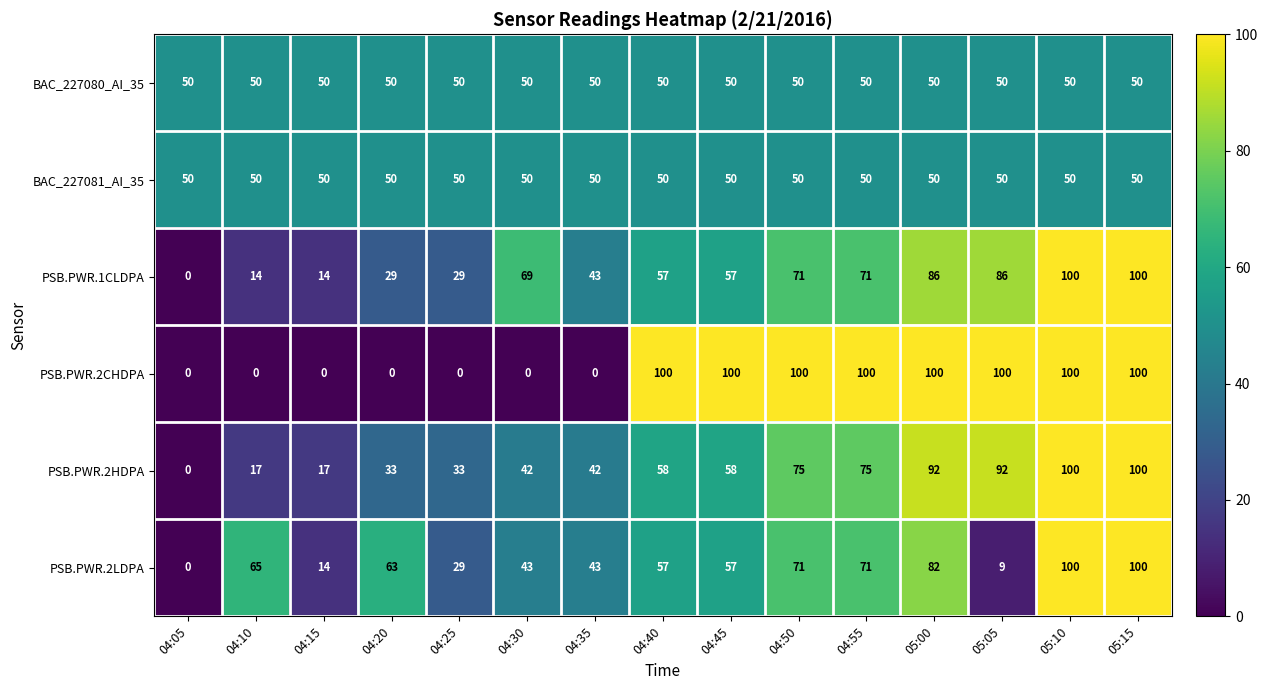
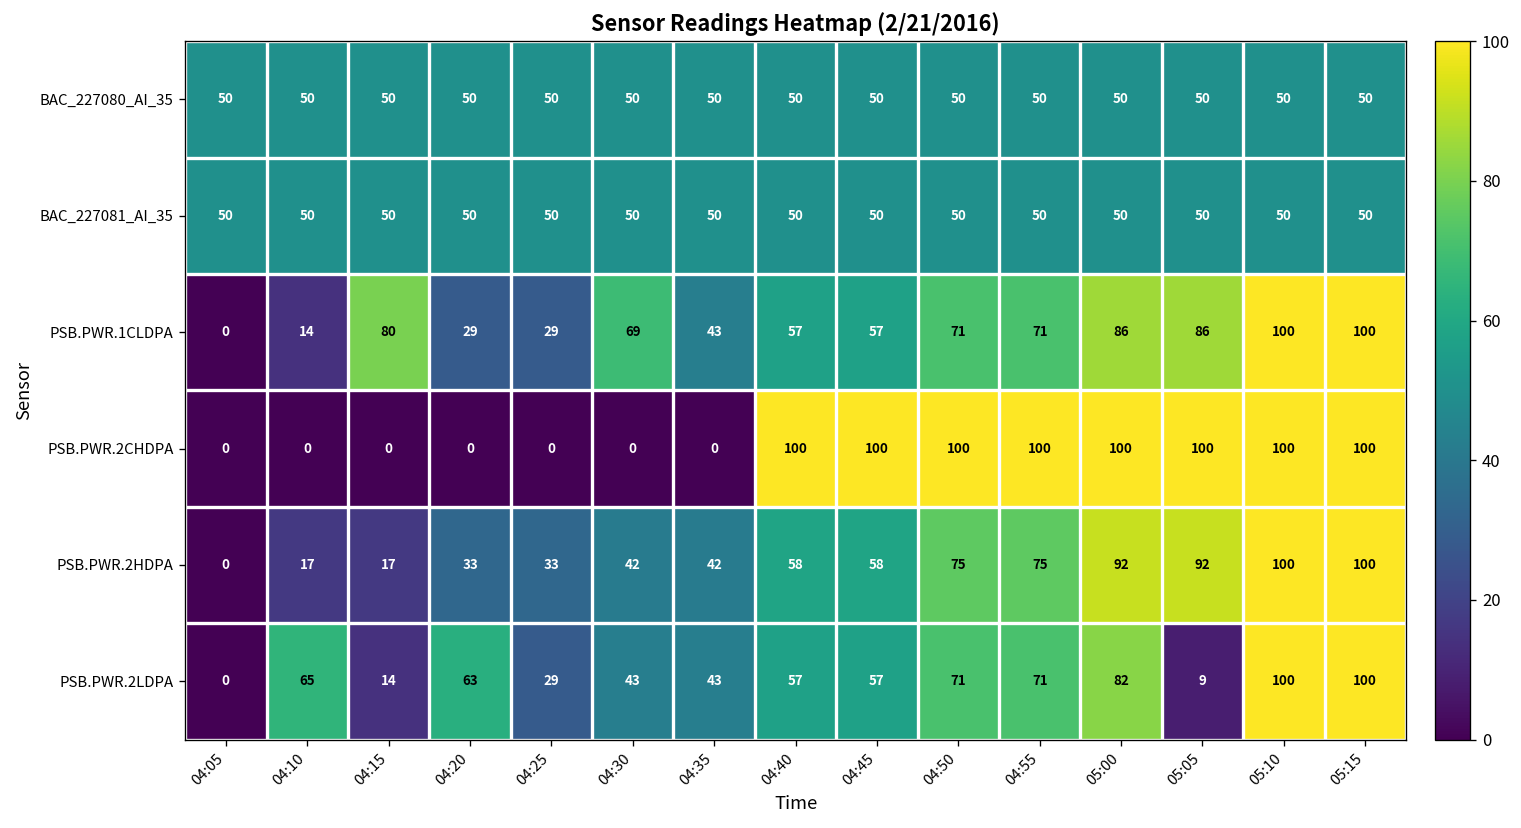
  {
    "BAC_227080_AI_35": {
      "04:05": 50,
      "04:10": 50,
      "04:15": 50,
      "04:20": 50,
      "04:25": 50,
      "04:30": 50,
      "04:35": 50,
      "04:40": 50,
      "04:45": 50,
      "04:50": 50,
      "04:55": 50,
      "05:00": 50,
      "05:05": 50,
      "05:10": 50,
      "05:15": 50
    },
    "BAC_227081_AI_35": {
      "04:05": 50,
      "04:10": 50,
      "04:15": 50,
      "04:20": 50,
      "04:25": 50,
      "04:30": 50,
      "04:35": 50,
      "04:40": 50,
      "04:45": 50,
      "04:50": 50,
      "04:55": 50,
      "05:00": 50,
      "05:05": 50,
      "05:10": 50,
      "05:15": 50
    },
    "PSB.PWR.1CLDPA": {
      "04:05": 0,
      "04:10": 14,
-     "04:15": 14,
+     "04:15": 80,
      "04:20": 29,
      "04:25": 29,
      "04:30": 69,
      "04:35": 43,
      "04:40": 57,
      "04:45": 57,
      "04:50": 71,
      "04:55": 71,
      "05:00": 86,
      "05:05": 86,
      "05:10": 100,
      "05:15": 100
    },
    "PSB.PWR.2CHDPA": {
      "04:05": 0,
      "04:10": 0,
      "04:15": 0,
      "04:20": 0,
      "04:25": 0,
      "04:30": 0,
      "04:35": 0,
      "04:40": 100,
      "04:45": 100,
      "04:50": 100,
      "04:55": 100,
      "05:00": 100,
      "05:05": 100,
      "05:10": 100,
      "05:15": 100
    },
    "PSB.PWR.2HDPA": {
      "04:05": 0,
      "04:10": 17,
      "04:15": 17,
      "04:20": 33,
      "04:25": 33,
      "04:30": 42,
      "04:35": 42,
      "04:40": 58,
      "04:45": 58,
      "04:50": 75,
      "04:55": 75,
      "05:00": 92,
      "05:05": 92,
      "05:10": 100,
      "05:15": 100
    },
    "PSB.PWR.2LDPA": {
      "04:05": 0,
      "04:10": 65,
      "04:15": 14,
      "04:20": 63,
      "04:25": 29,
      "04:30": 43,
      "04:35": 43,
      "04:40": 57,
      "04:45": 57,
      "04:50": 71,
      "04:55": 71,
      "05:00": 82,
      "05:05": 9,
      "05:10": 100,
      "05:15": 100
    }
  }
